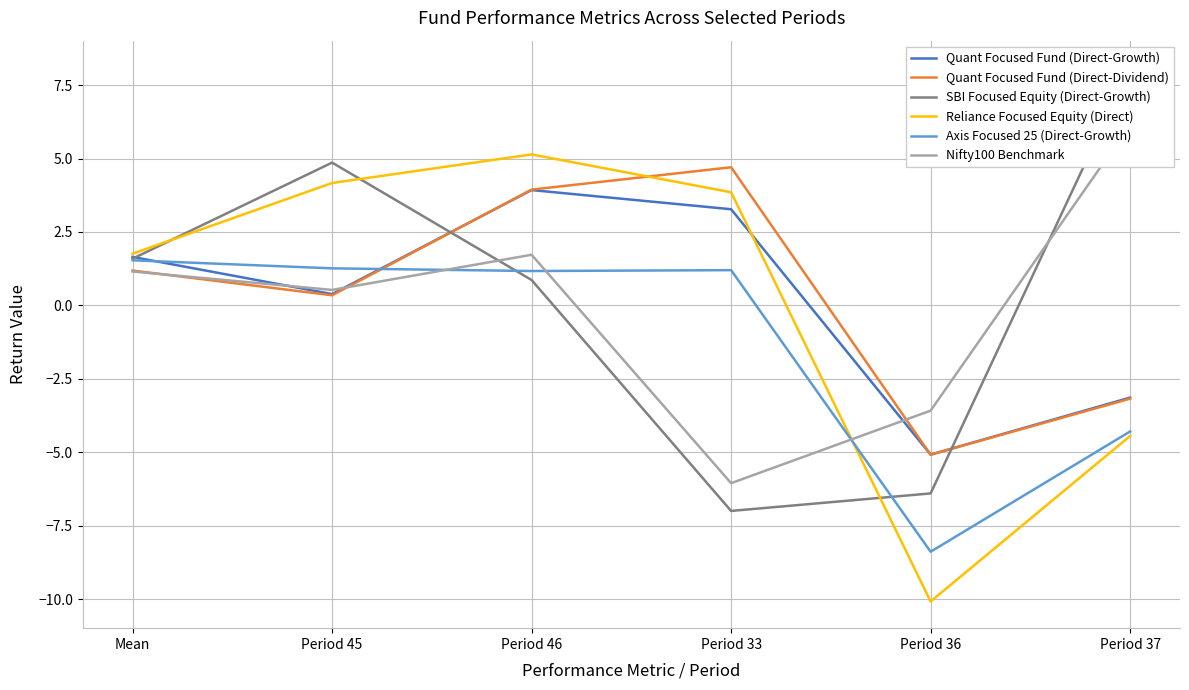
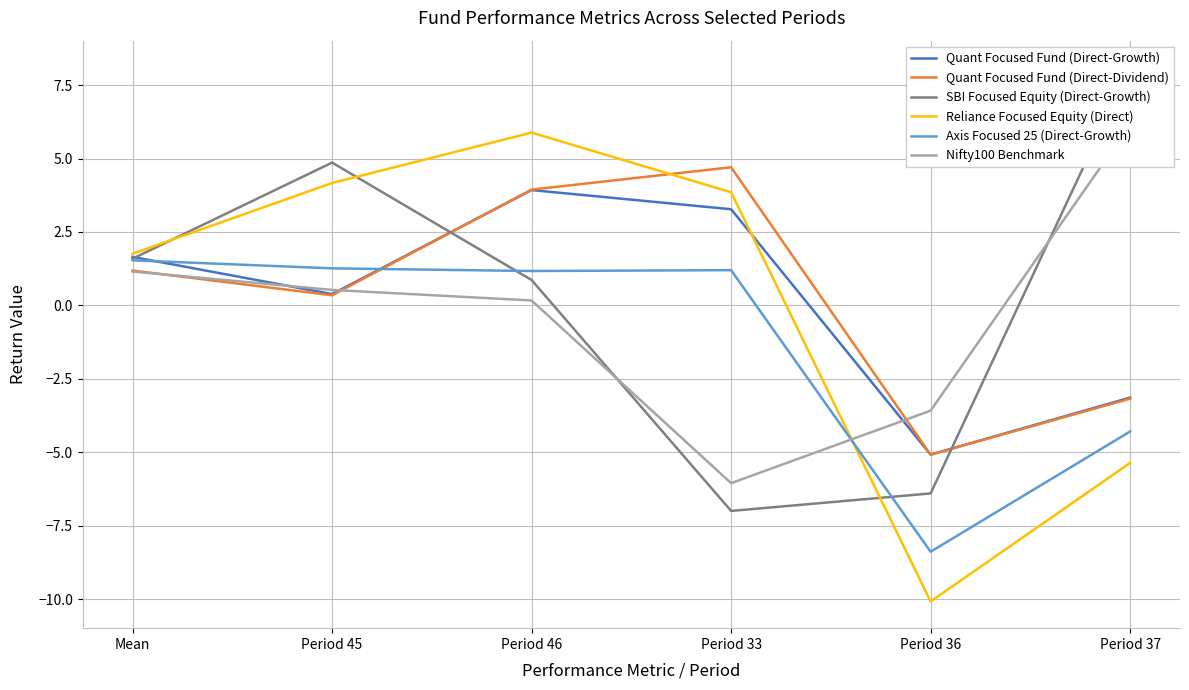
  {
    "Quant Focused Fund (Direct-Dividend)": {
      "Period 33": 4.7
    },
    "SBI Focused Equity (Direct-Growth)": {
      "Period 45": 4.9,
      "Period 46": 0.9,
      "Period 33": -7.0,
      "Period 36": -6.4
    },
    "Reliance Focused Equity (Direct)": {
      "Mean": 1.8,
      "Period 45": 4.2,
-     "Period 46": 5.1,
+     "Period 46": 5.9,
      "Period 33": 3.9,
      "Period 36": -10.1,
-     "Period 37": -4.4
+     "Period 37": -5.4
    },
    "Nifty100 Benchmark": {
      "Period 45": 0.5,
-     "Period 46": 1.7,
+     "Period 46": 0.2,
      "Period 33": -6.1,
      "Period 36": -3.6
    }
  }
